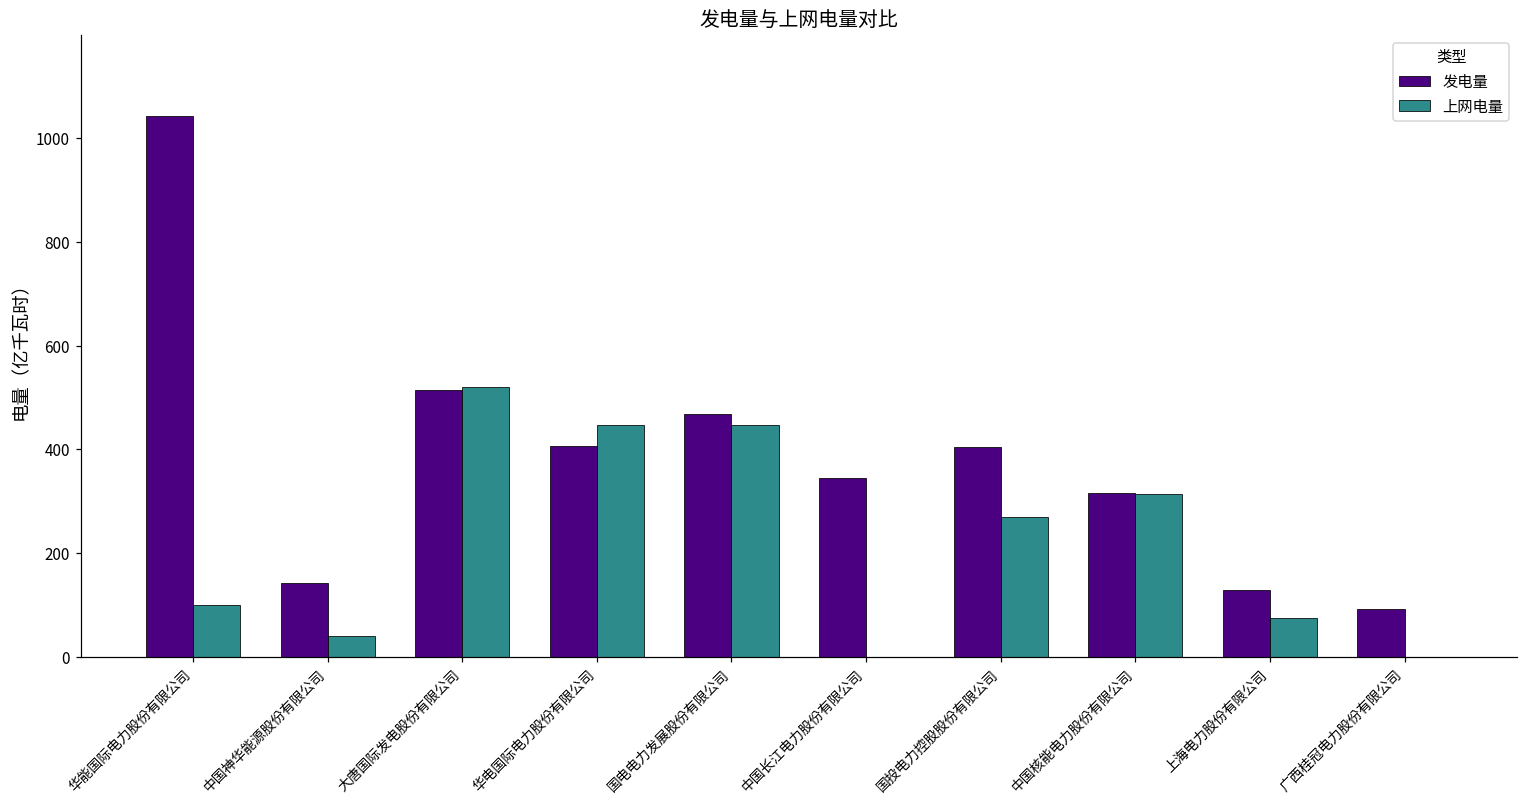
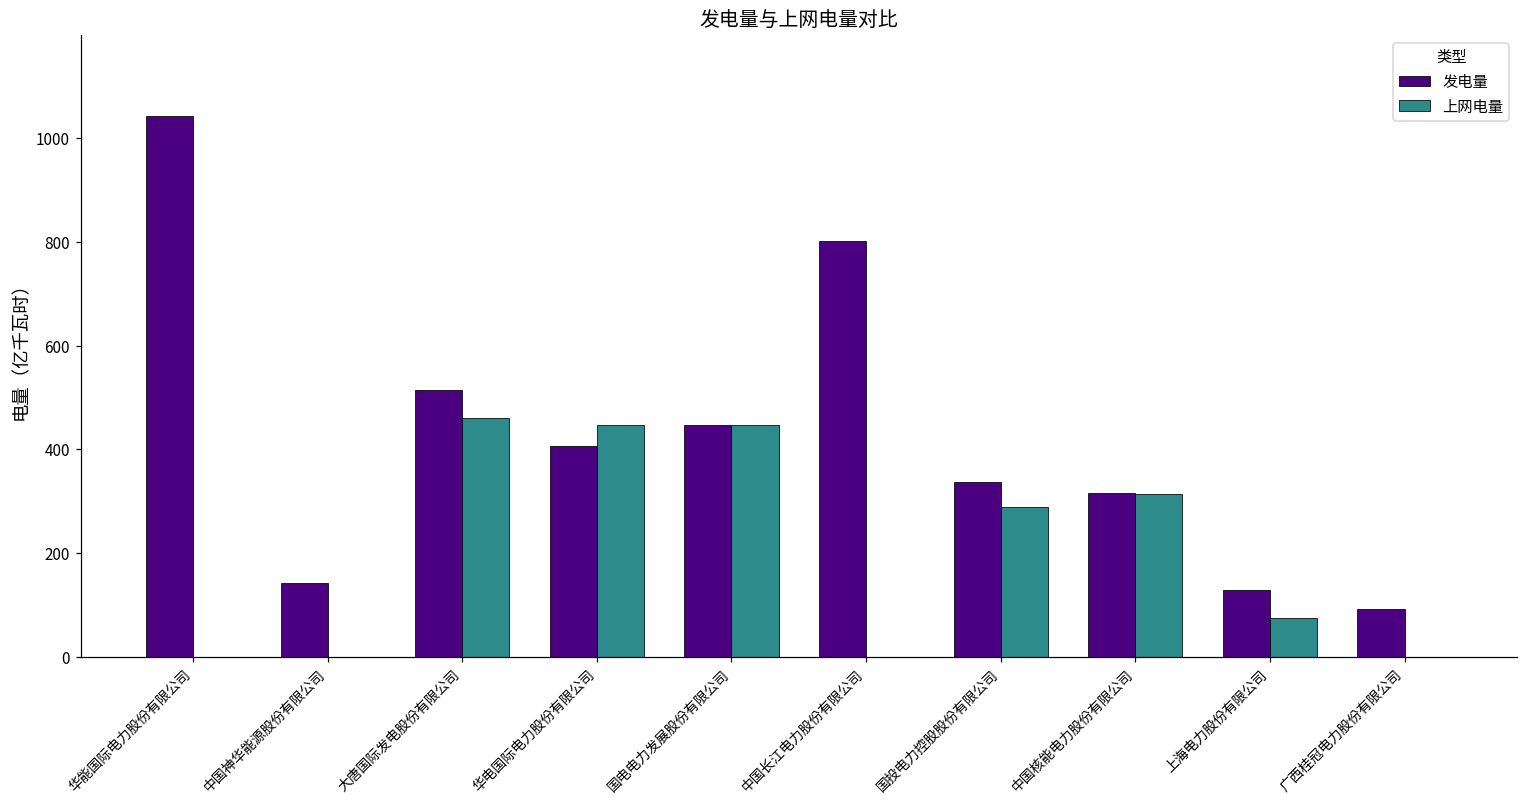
  {
    "发电量": {
      "华能国际电力股份有限公司": 1040,
      "中国神华能源股份有限公司": 140,
      "大唐国际发电股份有限公司": 510,
      "华电国际电力股份有限公司": 410,
-     "国电电力发展股份有限公司": 470,
-     "中国长江电力股份有限公司": 350,
-     "国投电力控股股份有限公司": 400,
+     "国电电力发展股份有限公司": 450,
+     "中国长江电力股份有限公司": 800,
+     "国投电力控股股份有限公司": 340,
      "中国核能电力股份有限公司": 320,
      "上海电力股份有限公司": 130,
      "广西桂冠电力股份有限公司": 90
    },
    "上网电量": {
-     "华能国际电力股份有限公司": 100,
-     "中国神华能源股份有限公司": 40,
-     "大唐国际发电股份有限公司": 520,
+     "华能国际电力股份有限公司": 0,
+     "中国神华能源股份有限公司": 0,
+     "大唐国际发电股份有限公司": 460,
      "华电国际电力股份有限公司": 450,
      "国电电力发展股份有限公司": 450,
      "中国长江电力股份有限公司": 0,
-     "国投电力控股股份有限公司": 270,
+     "国投电力控股股份有限公司": 290,
      "中国核能电力股份有限公司": 310,
      "上海电力股份有限公司": 80,
      "广西桂冠电力股份有限公司": 0
    }
  }
